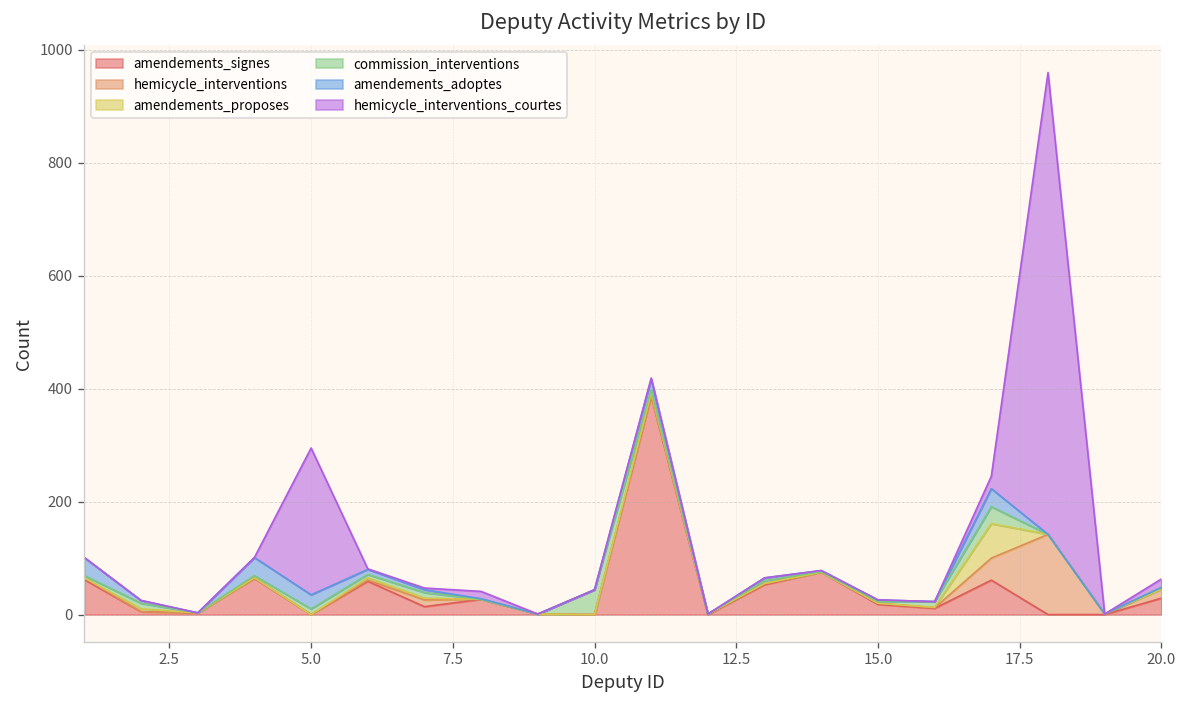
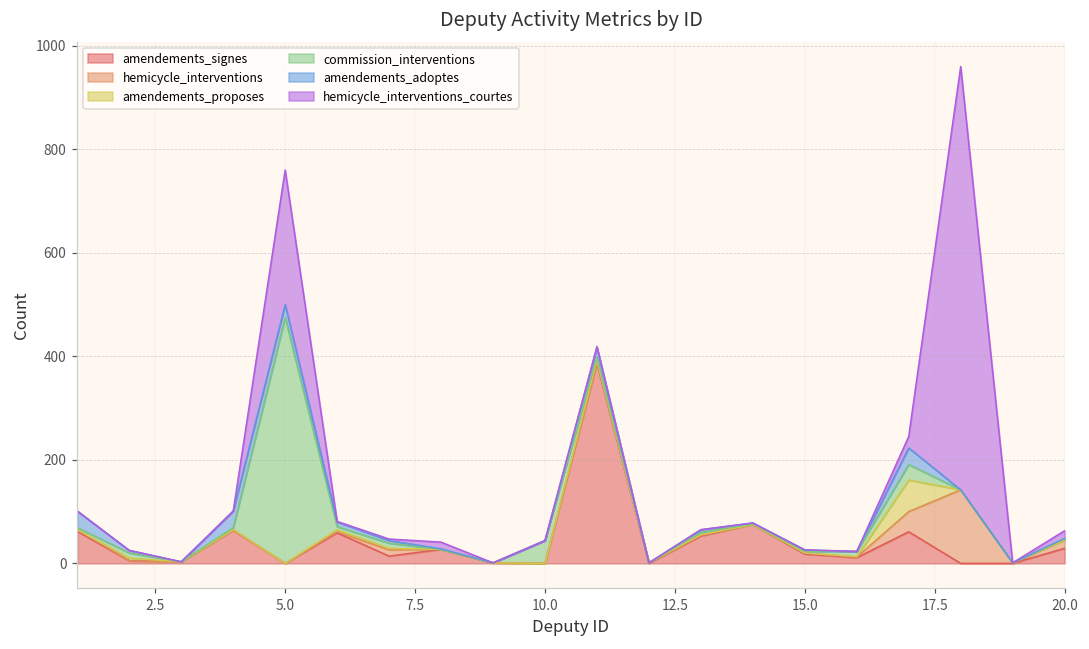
  {
    "commission_interventions": {
-     "5.0": 10
+     "5.0": 480
    },
    "amendements_adoptes": {
      "5.0": 30
    },
    "hemicycle_interventions_courtes": {
      "5.0": 260,
      "20.0": 20
    }
  }
